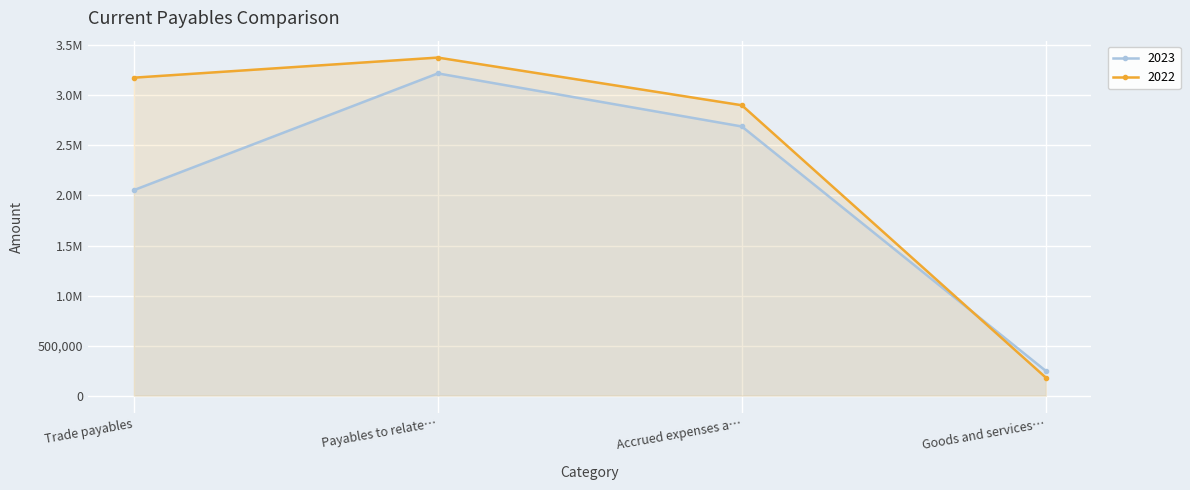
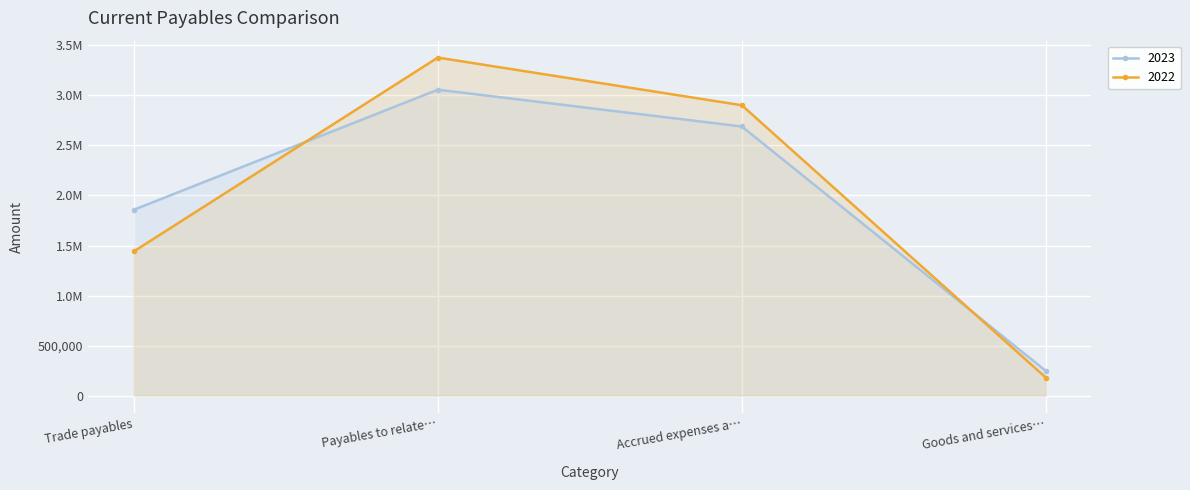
  {
    "2023": {
-     "Trade payables": "2,050,000",
-     "Payables to relate…": "3,220,000",
+     "Trade payables": "1,860,000",
+     "Payables to relate…": "3,060,000",
      "Accrued expenses a…": "2,690,000",
      "Goods and services…": "250,000"
    },
    "2022": {
-     "Trade payables": "3,180,000",
+     "Trade payables": "1,440,000",
      "Payables to relate…": "3,380,000",
      "Accrued expenses a…": "2,900,000",
      "Goods and services…": "180,000"
    }
  }
